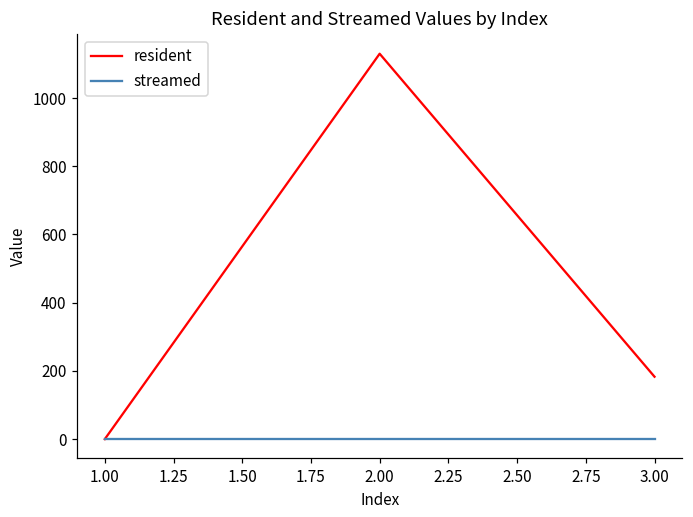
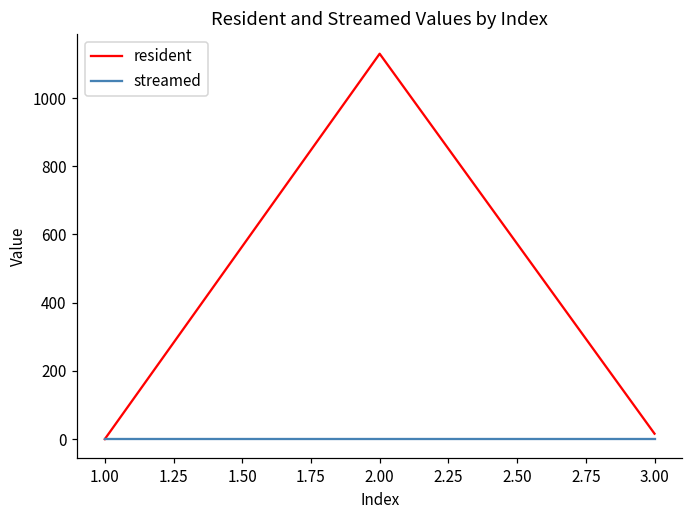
  {
    "resident": {
      "2.00": 1130,
-     "3.00": 180
+     "3.00": 20
    },
    "streamed": {
      "2.00": 0,
      "3.00": 0
    }
  }
